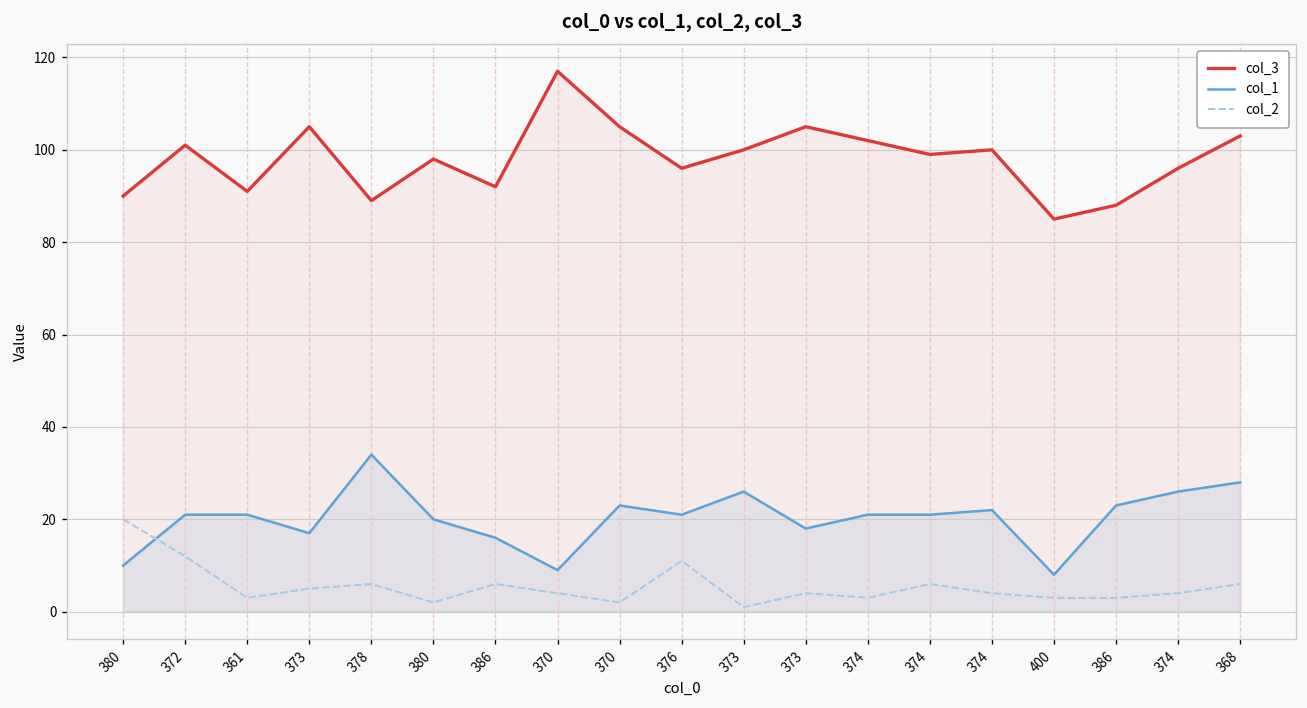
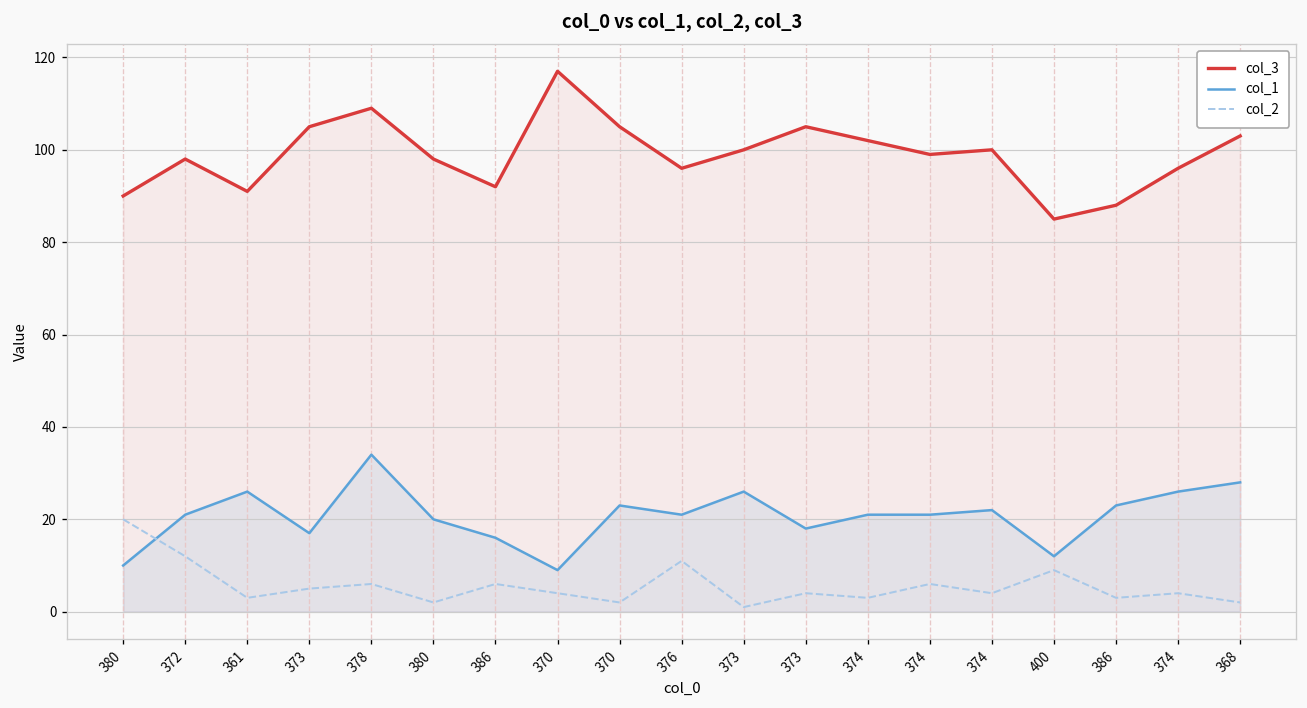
  {
    "col_3": {
-     "372": 101,
+     "372": 98,
      "361": 91,
-     "378": 89,
+     "378": 109,
      "376": 96,
      "400": 85,
      "368": 103
    },
    "col_1": {
      "372": 21,
-     "361": 21,
+     "361": 26,
      "378": 34,
      "376": 21,
-     "400": 8,
+     "400": 12,
      "368": 28
    },
    "col_2": {
      "372": 12,
      "361": 3,
      "378": 6,
      "376": 11,
-     "400": 3,
-     "368": 6
+     "400": 9,
+     "368": 2
    }
  }
